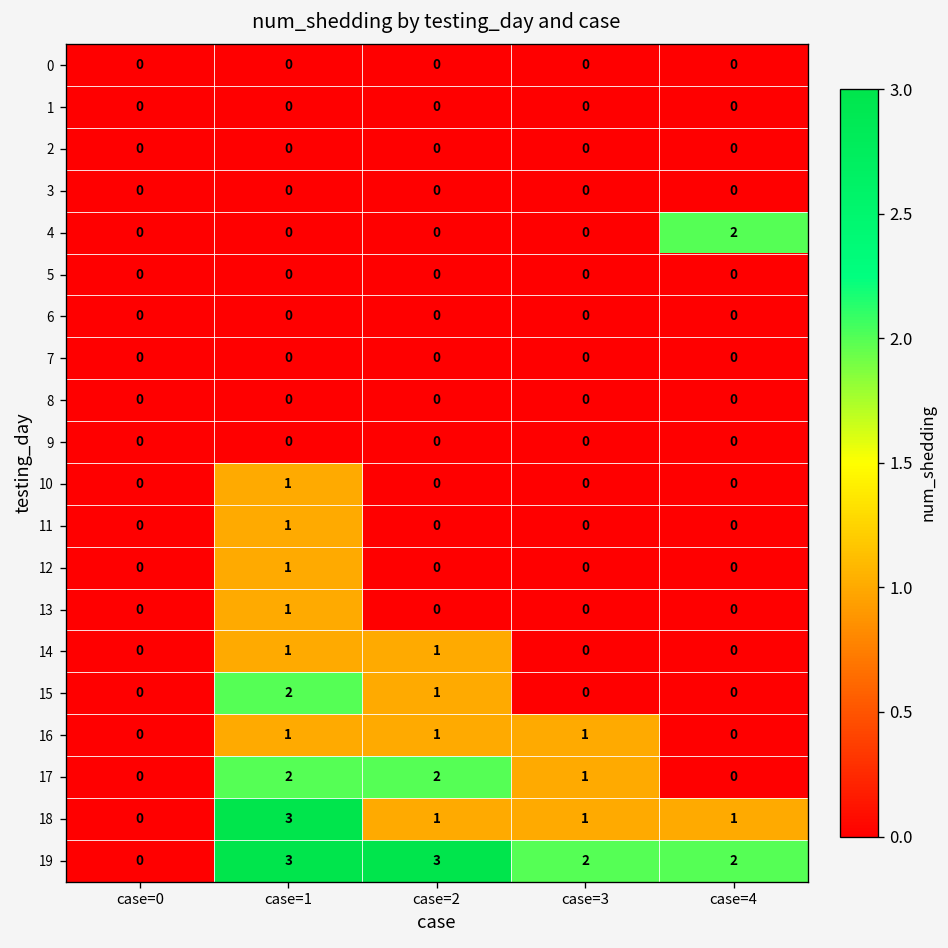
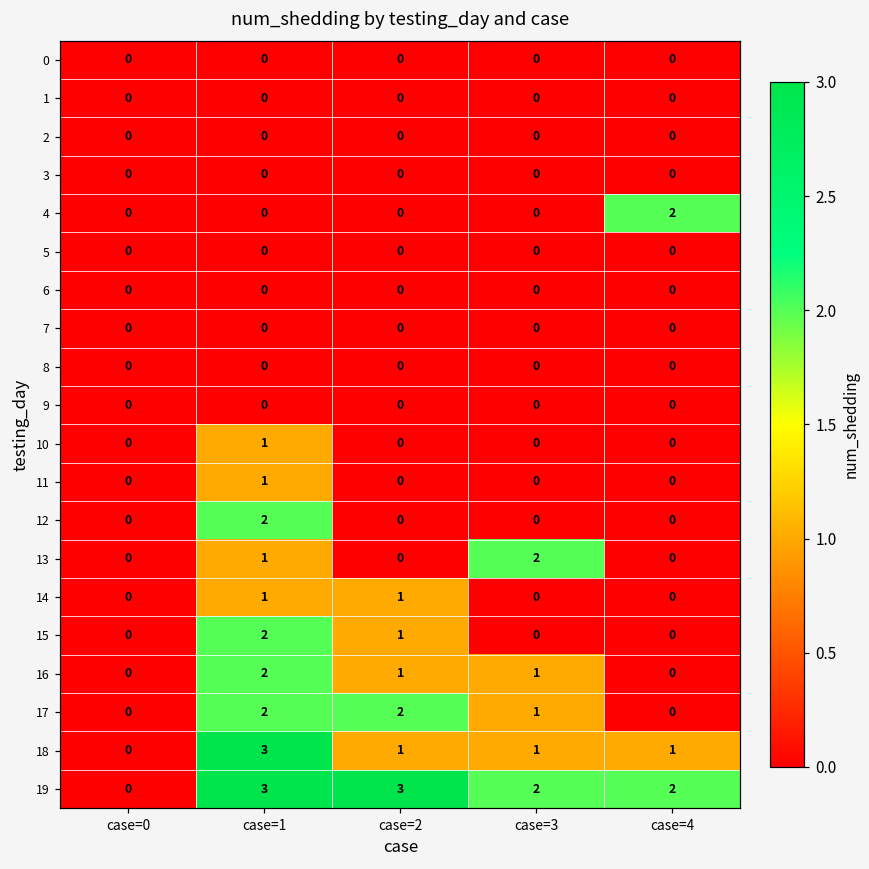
  {
    "0": {
      "case=0": 0,
      "case=1": 0,
      "case=2": 0,
      "case=3": 0,
      "case=4": 0
    },
    "1": {
      "case=0": 0,
      "case=1": 0,
      "case=2": 0,
      "case=3": 0,
      "case=4": 0
    },
    "2": {
      "case=0": 0,
      "case=1": 0,
      "case=2": 0,
      "case=3": 0,
      "case=4": 0
    },
    "3": {
      "case=0": 0,
      "case=1": 0,
      "case=2": 0,
      "case=3": 0,
      "case=4": 0
    },
    "4": {
      "case=0": 0,
      "case=1": 0,
      "case=2": 0,
      "case=3": 0,
      "case=4": 2
    },
    "5": {
      "case=0": 0,
      "case=1": 0,
      "case=2": 0,
      "case=3": 0,
      "case=4": 0
    },
    "6": {
      "case=0": 0,
      "case=1": 0,
      "case=2": 0,
      "case=3": 0,
      "case=4": 0
    },
    "7": {
      "case=0": 0,
      "case=1": 0,
      "case=2": 0,
      "case=3": 0,
      "case=4": 0
    },
    "8": {
      "case=0": 0,
      "case=1": 0,
      "case=2": 0,
      "case=3": 0,
      "case=4": 0
    },
    "9": {
      "case=0": 0,
      "case=1": 0,
      "case=2": 0,
      "case=3": 0,
      "case=4": 0
    },
    "10": {
      "case=0": 0,
      "case=1": 1,
      "case=2": 0,
      "case=3": 0,
      "case=4": 0
    },
    "11": {
      "case=0": 0,
      "case=1": 1,
      "case=2": 0,
      "case=3": 0,
      "case=4": 0
    },
    "12": {
      "case=0": 0,
-     "case=1": 1,
+     "case=1": 2,
      "case=2": 0,
      "case=3": 0,
      "case=4": 0
    },
    "13": {
      "case=0": 0,
      "case=1": 1,
      "case=2": 0,
-     "case=3": 0,
+     "case=3": 2,
      "case=4": 0
    },
    "14": {
      "case=0": 0,
      "case=1": 1,
      "case=2": 1,
      "case=3": 0,
      "case=4": 0
    },
    "15": {
      "case=0": 0,
      "case=1": 2,
      "case=2": 1,
      "case=3": 0,
      "case=4": 0
    },
    "16": {
      "case=0": 0,
-     "case=1": 1,
+     "case=1": 2,
      "case=2": 1,
      "case=3": 1,
      "case=4": 0
    },
    "17": {
      "case=0": 0,
      "case=1": 2,
      "case=2": 2,
      "case=3": 1,
      "case=4": 0
    },
    "18": {
      "case=0": 0,
      "case=1": 3,
      "case=2": 1,
      "case=3": 1,
      "case=4": 1
    },
    "19": {
      "case=0": 0,
      "case=1": 3,
      "case=2": 3,
      "case=3": 2,
      "case=4": 2
    }
  }
